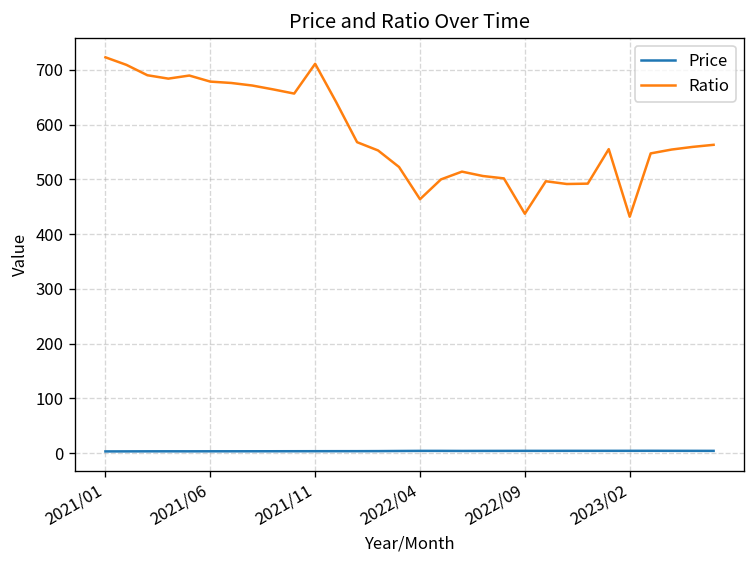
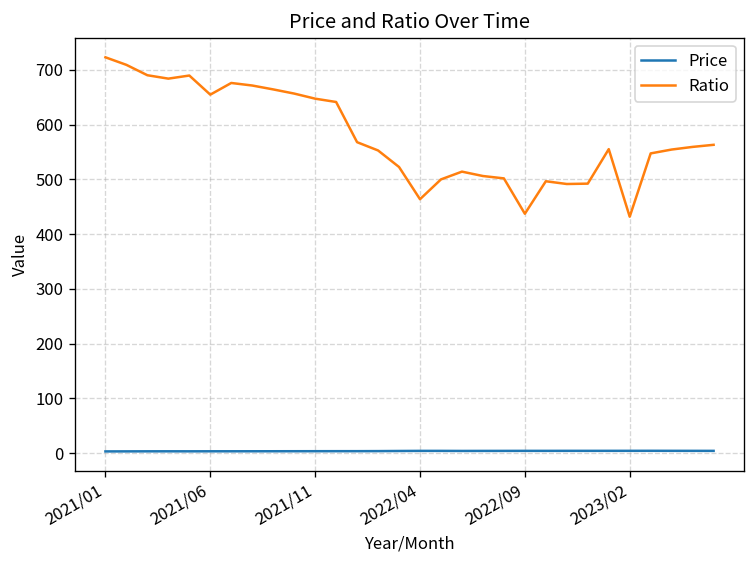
  {
    "Price": {
      "2021/01": 0,
      "2021/06": 0,
      "2021/11": 0,
      "2022/04": 0,
      "2022/09": 0,
      "2023/02": 0
    },
    "Ratio": {
      "2021/01": 720,
-     "2021/06": 680,
-     "2021/11": 710,
+     "2021/06": 650,
+     "2021/11": 650,
      "2022/04": 460,
      "2022/09": 440,
      "2023/02": 430
    }
  }
